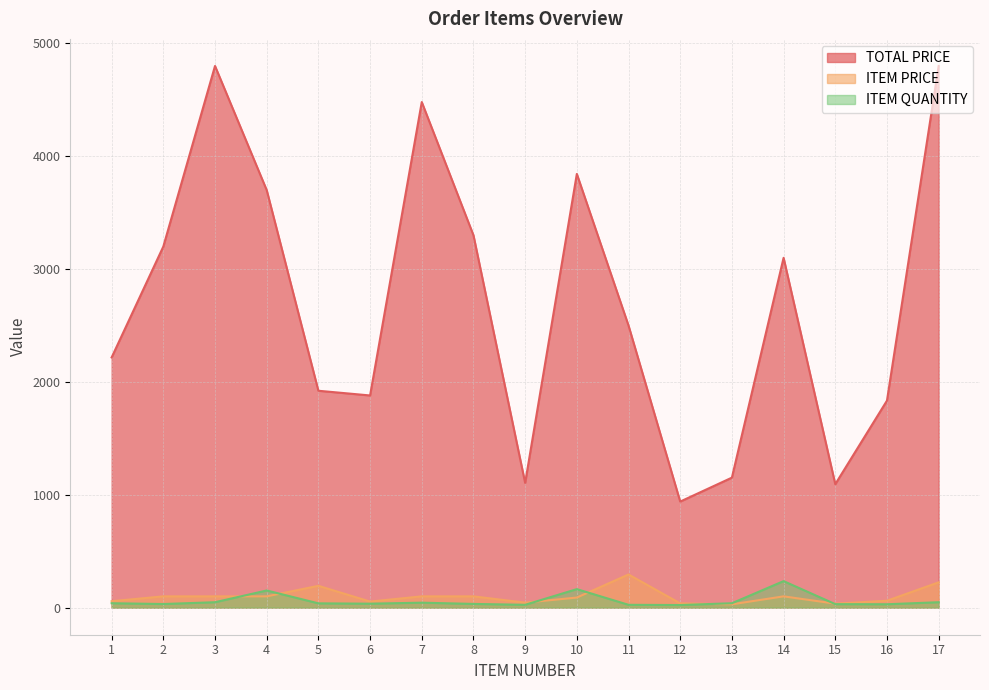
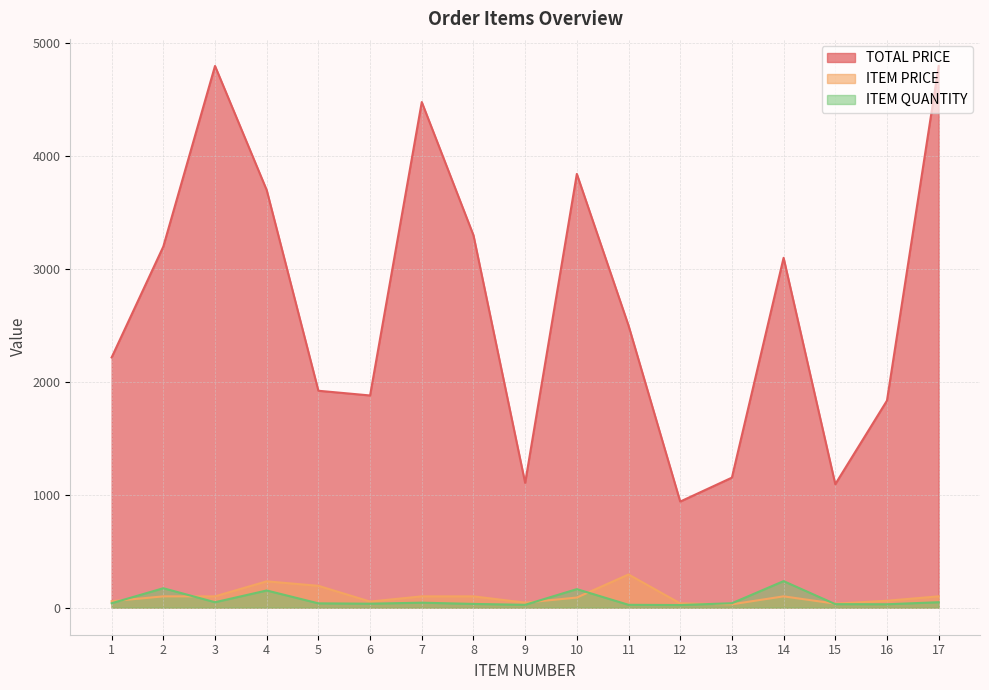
  {
    "TOTAL PRICE": {
      "1": 2220,
      "2": 3200,
      "3": 4800,
      "4": 3700,
      "5": 1920,
      "6": 1880,
      "7": 4480,
      "8": 3300,
      "9": 1110,
      "10": 3840,
      "11": 2500,
      "12": 940,
      "13": 1150,
      "14": 3100,
      "15": 1090,
      "16": 1830
    },
    "ITEM PRICE": {
      "2": 100,
      "3": 100,
-     "4": 100,
+     "4": 230,
      "5": 190,
      "7": 100,
      "8": 100,
      "10": 90,
      "11": 290,
      "14": 100,
      "16": 60,
-     "17": 220
+     "17": 100
    },
    "ITEM QUANTITY": {
-     "2": 30,
+     "2": 170,
      "3": 50,
      "4": 150,
      "5": 40,
      "7": 40,
      "8": 30,
      "10": 160,
      "11": 30,
      "14": 240,
      "16": 30,
      "17": 50
    }
  }
